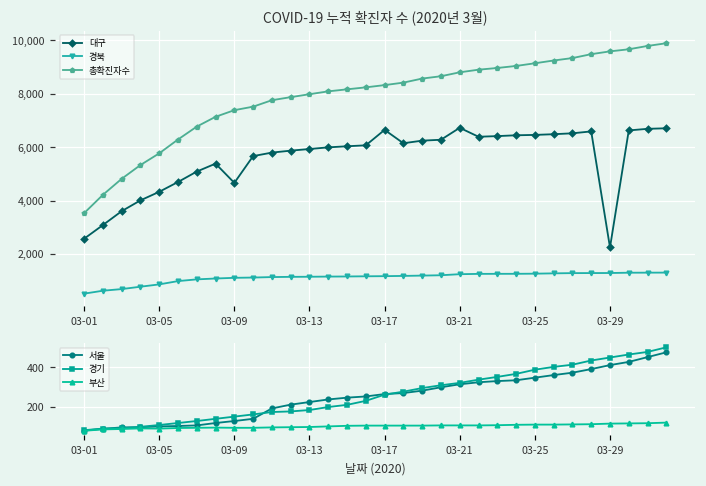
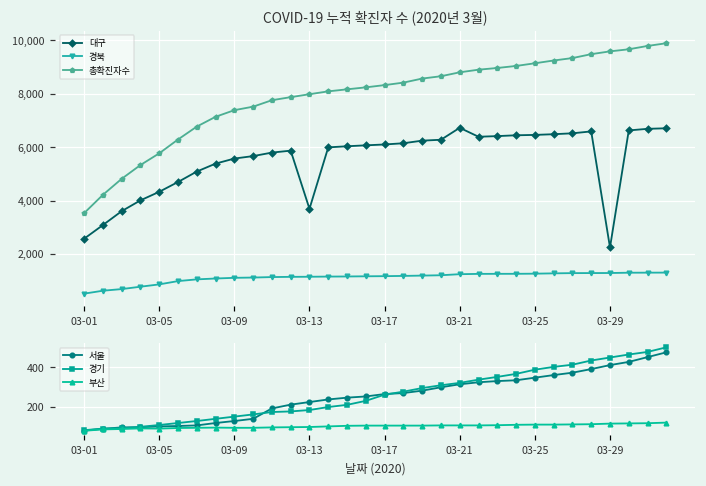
  {
    "COVID-19 누적 확진자 수 (2020년 3월)": {
      "대구": {
        "03-01": "2,600",
        "03-05": "4,300",
-       "03-09": "4,700",
-       "03-13": "5,900",
-       "03-17": "6,600",
+       "03-09": "5,600",
+       "03-13": "3,700",
+       "03-17": "6,100",
        "03-21": "6,700",
        "03-25": "6,500",
        "03-29": "2,200"
      }
    }
  }
